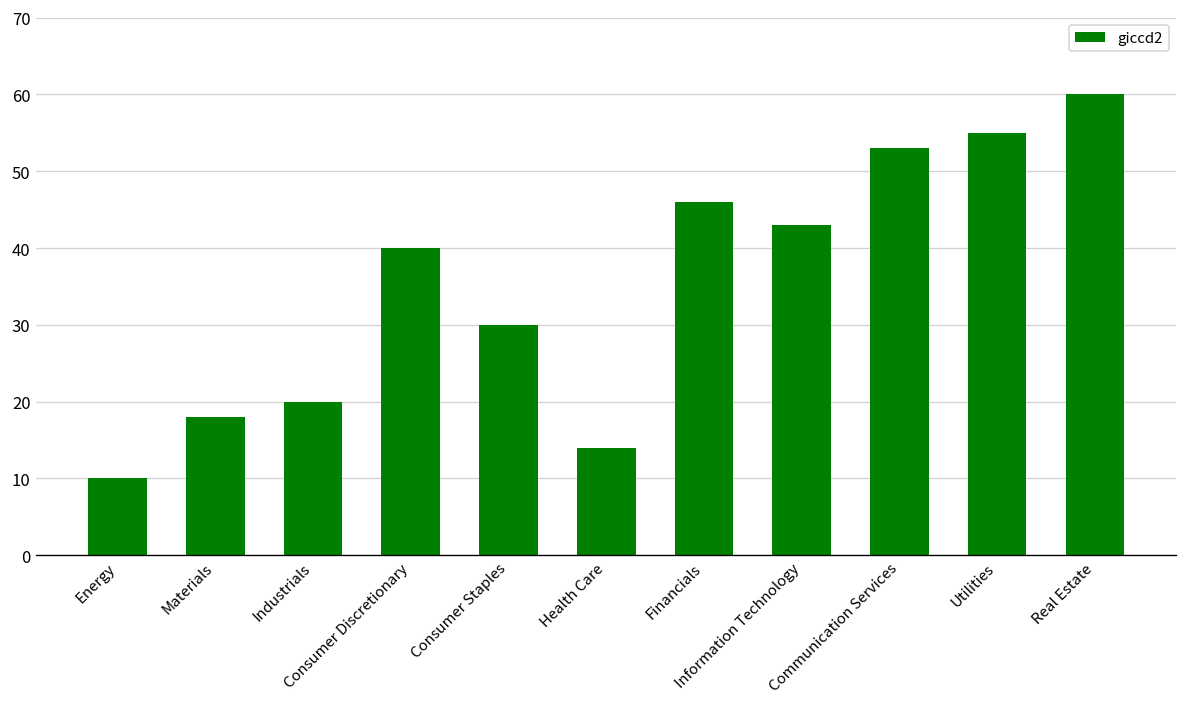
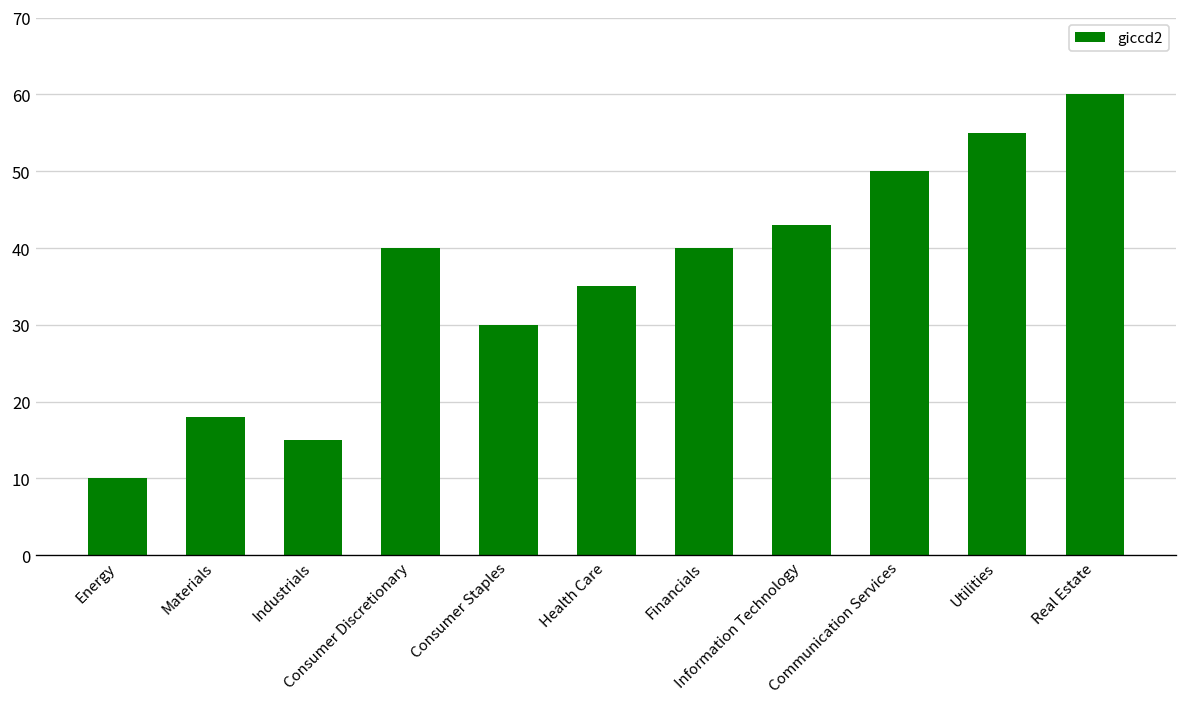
  {
    "Energy": 10,
    "Materials": 18,
-   "Industrials": 20,
+   "Industrials": 15,
    "Consumer Discretionary": 40,
    "Consumer Staples": 30,
-   "Health Care": 14,
-   "Financials": 46,
+   "Health Care": 35,
+   "Financials": 40,
    "Information Technology": 43,
-   "Communication Services": 53,
+   "Communication Services": 50,
    "Utilities": 55,
    "Real Estate": 60
  }
